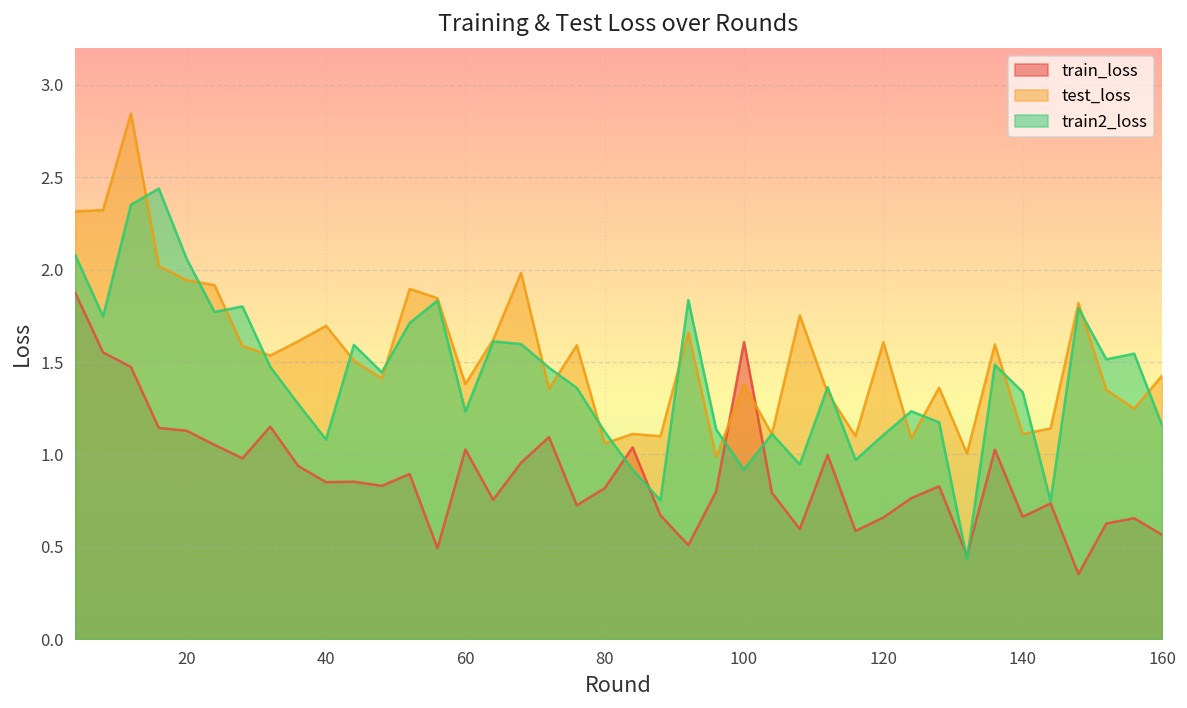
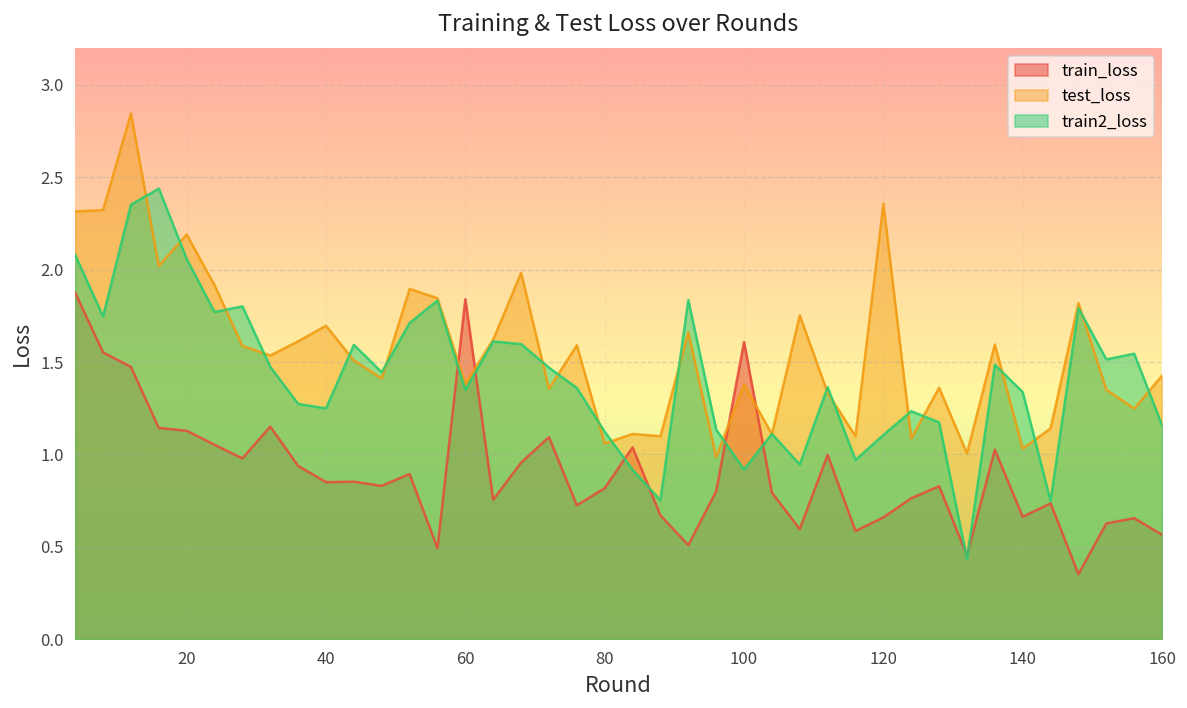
  {
    "train_loss": {
      "20": 1.13,
      "40": 0.85,
-     "60": 1.03,
+     "60": 1.84,
      "80": 0.82,
      "100": 1.61,
      "120": 0.66,
      "140": 0.66,
      "160": 0.57
    },
    "test_loss": {
-     "20": 1.94,
+     "20": 2.19,
      "40": 1.70,
      "60": 1.38,
      "80": 1.06,
      "100": 1.38,
-     "120": 1.61,
-     "140": 1.11,
+     "120": 2.36,
+     "140": 1.03,
      "160": 1.43
    },
    "train2_loss": {
      "20": 2.06,
-     "40": 1.08,
-     "60": 1.23,
+     "40": 1.25,
+     "60": 1.35,
      "80": 1.12,
      "100": 0.92,
      "120": 1.11,
      "140": 1.34,
      "160": 1.16
    }
  }
